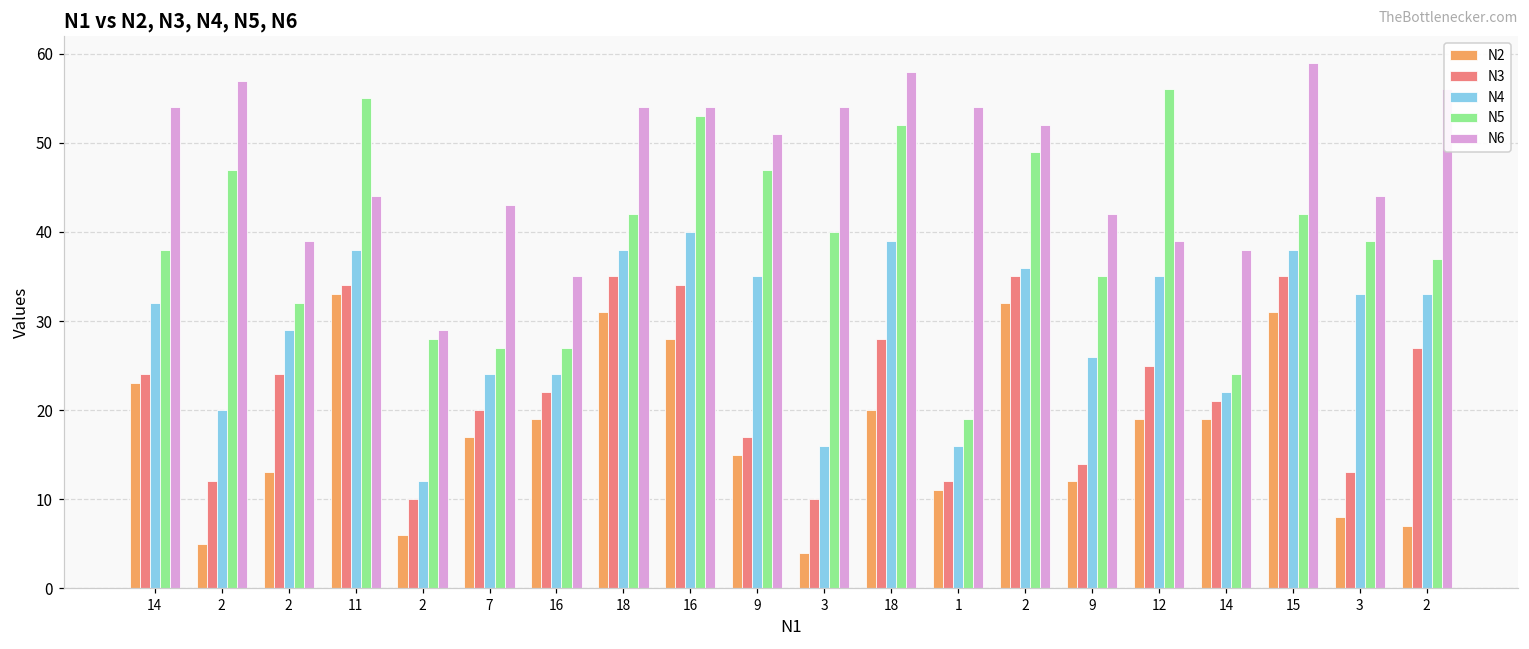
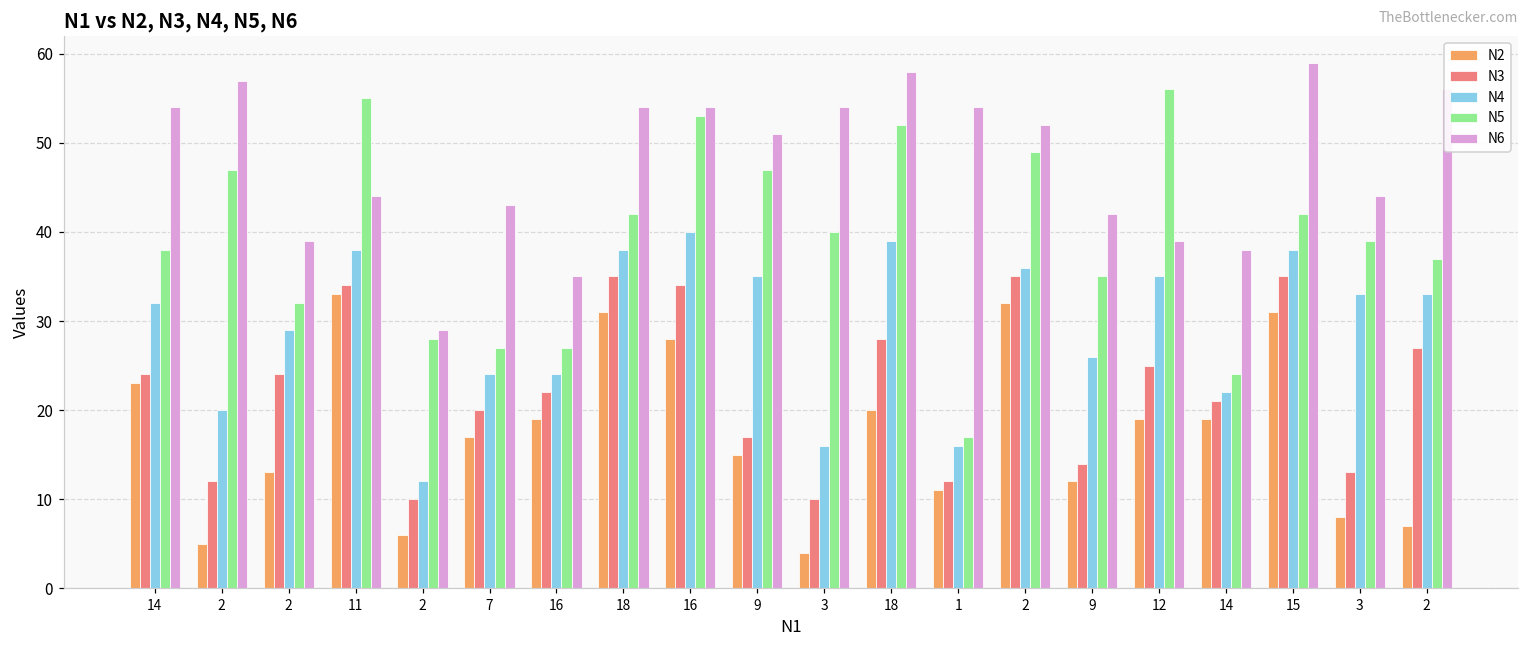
  {
    "N4": {
      "11": 38,
      "7": 24,
      "1": 16,
      "12": 35,
      "15": 38
    },
    "N5": {
      "11": 55,
      "7": 27,
-     "1": 19,
+     "1": 17,
      "12": 56,
      "15": 42
    },
    "N6": {
      "11": 44,
      "7": 43,
      "1": 54,
      "12": 39,
      "15": 59
    }
  }
